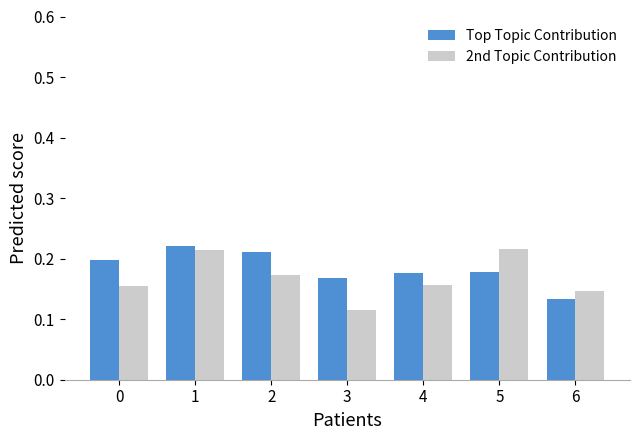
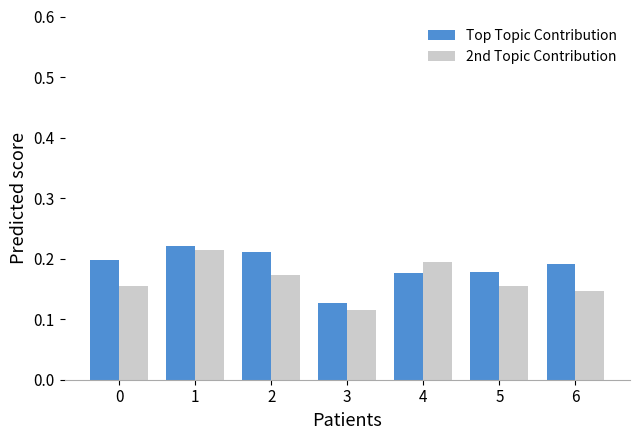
  {
    "Top Topic Contribution": {
      "0": 0.20,
      "1": 0.22,
      "2": 0.21,
-     "3": 0.17,
+     "3": 0.13,
      "4": 0.18,
      "5": 0.18,
-     "6": 0.13
+     "6": 0.19
    },
    "2nd Topic Contribution": {
      "0": 0.16,
      "1": 0.22,
      "2": 0.17,
      "3": 0.12,
-     "4": 0.16,
-     "5": 0.22,
+     "4": 0.19,
+     "5": 0.16,
      "6": 0.15
    }
  }
